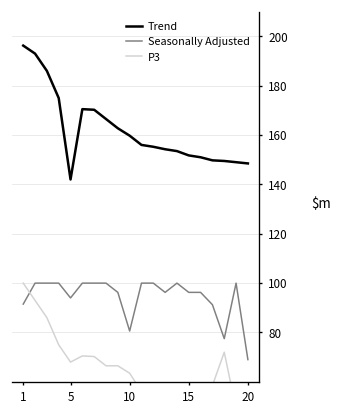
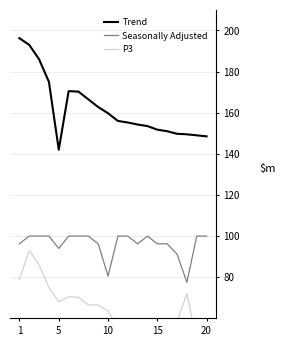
  {
    "Trend": {
      "1": 196,
      "5": 142,
      "10": 160,
      "15": 152,
      "20": 149
    },
    "Seasonally Adjusted": {
-     "1": 92,
+     "1": 96,
      "5": 94,
      "10": 81,
      "15": 96,
-     "20": 69
+     "20": 100
    },
    "P3": {
-     "1": 100,
+     "1": 79,
      "5": 68,
      "10": 64
    }
  }
